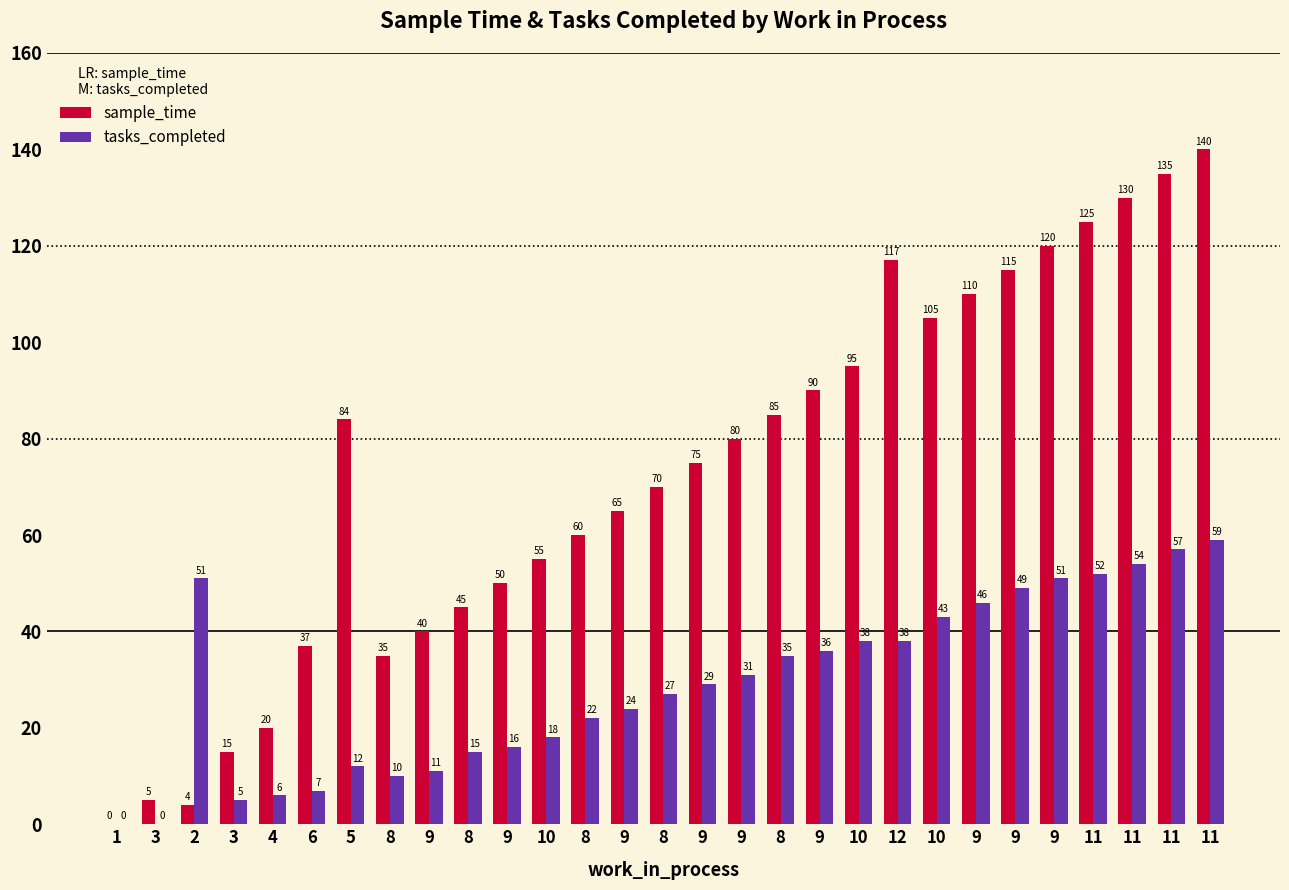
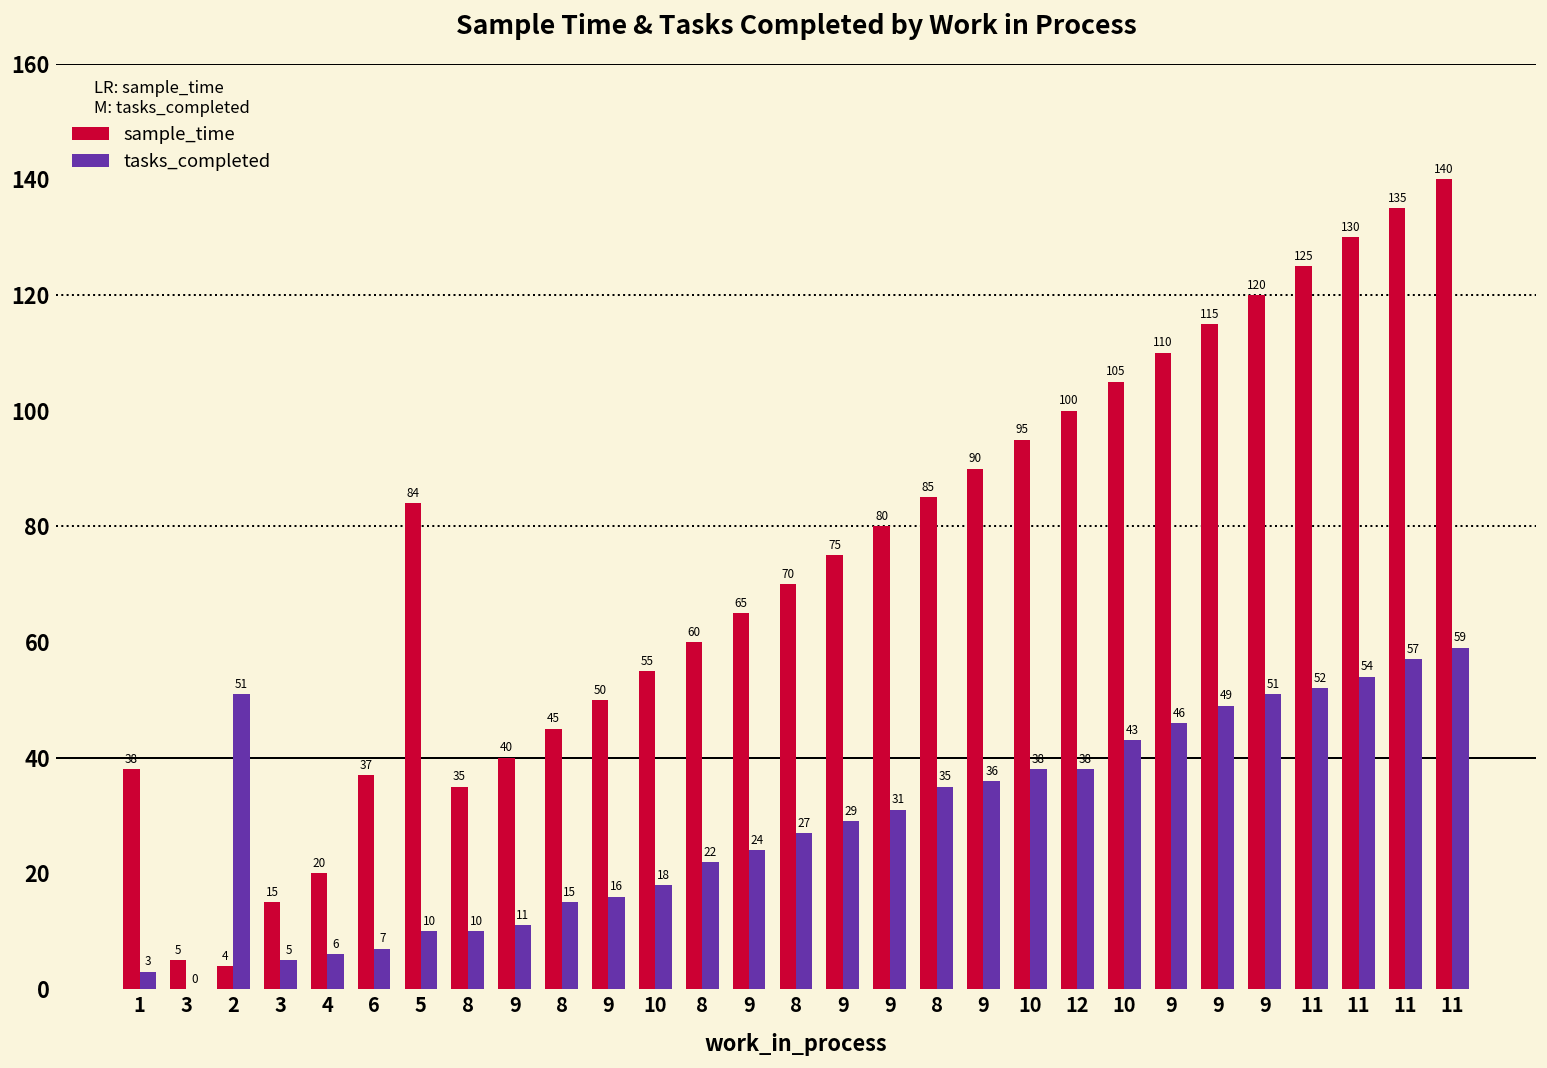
  {
    "sample_time": {
-     "1": 0,
+     "1": 38,
      "2": 4,
      "4": 20,
      "6": 37,
      "5": 84,
-     "12": 117
+     "12": 100
    },
    "tasks_completed": {
-     "1": 0,
+     "1": 3,
      "2": 51,
      "4": 6,
      "6": 7,
-     "5": 12,
+     "5": 10,
      "12": 38
    }
  }
